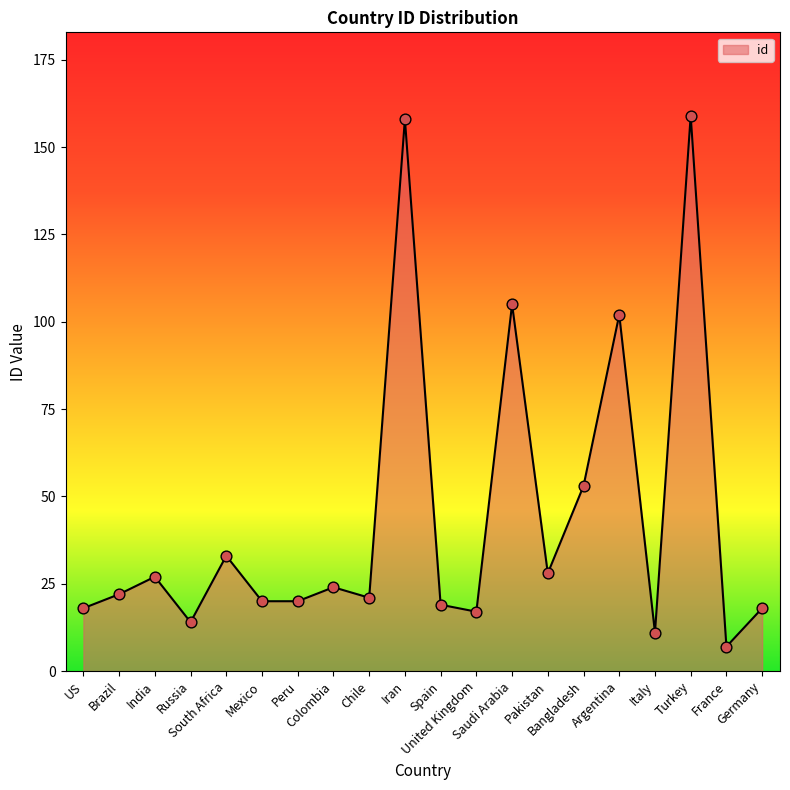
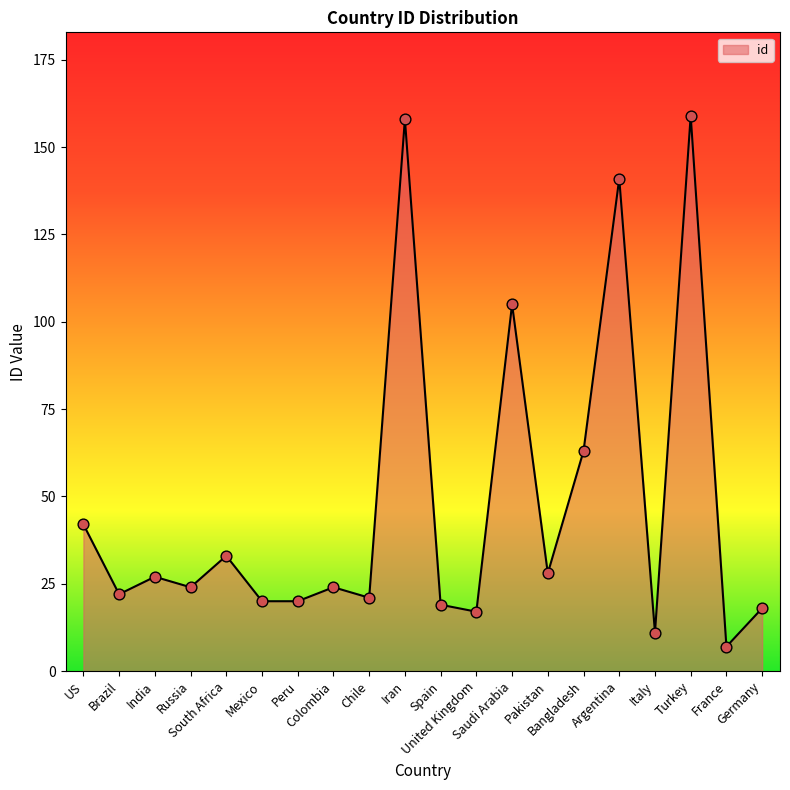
  {
-   "US": 18,
+   "US": 42,
    "Brazil": 22,
    "India": 27,
-   "Russia": 14,
+   "Russia": 24,
    "South Africa": 33,
    "Mexico": 20,
    "Peru": 20,
    "Colombia": 24,
    "Chile": 21,
    "Iran": 158,
    "Spain": 19,
    "United Kingdom": 17,
    "Saudi Arabia": 105,
    "Pakistan": 28,
-   "Bangladesh": 53,
-   "Argentina": 102,
+   "Bangladesh": 63,
+   "Argentina": 141,
    "Italy": 11,
    "Turkey": 159,
    "France": 7,
    "Germany": 18
  }
